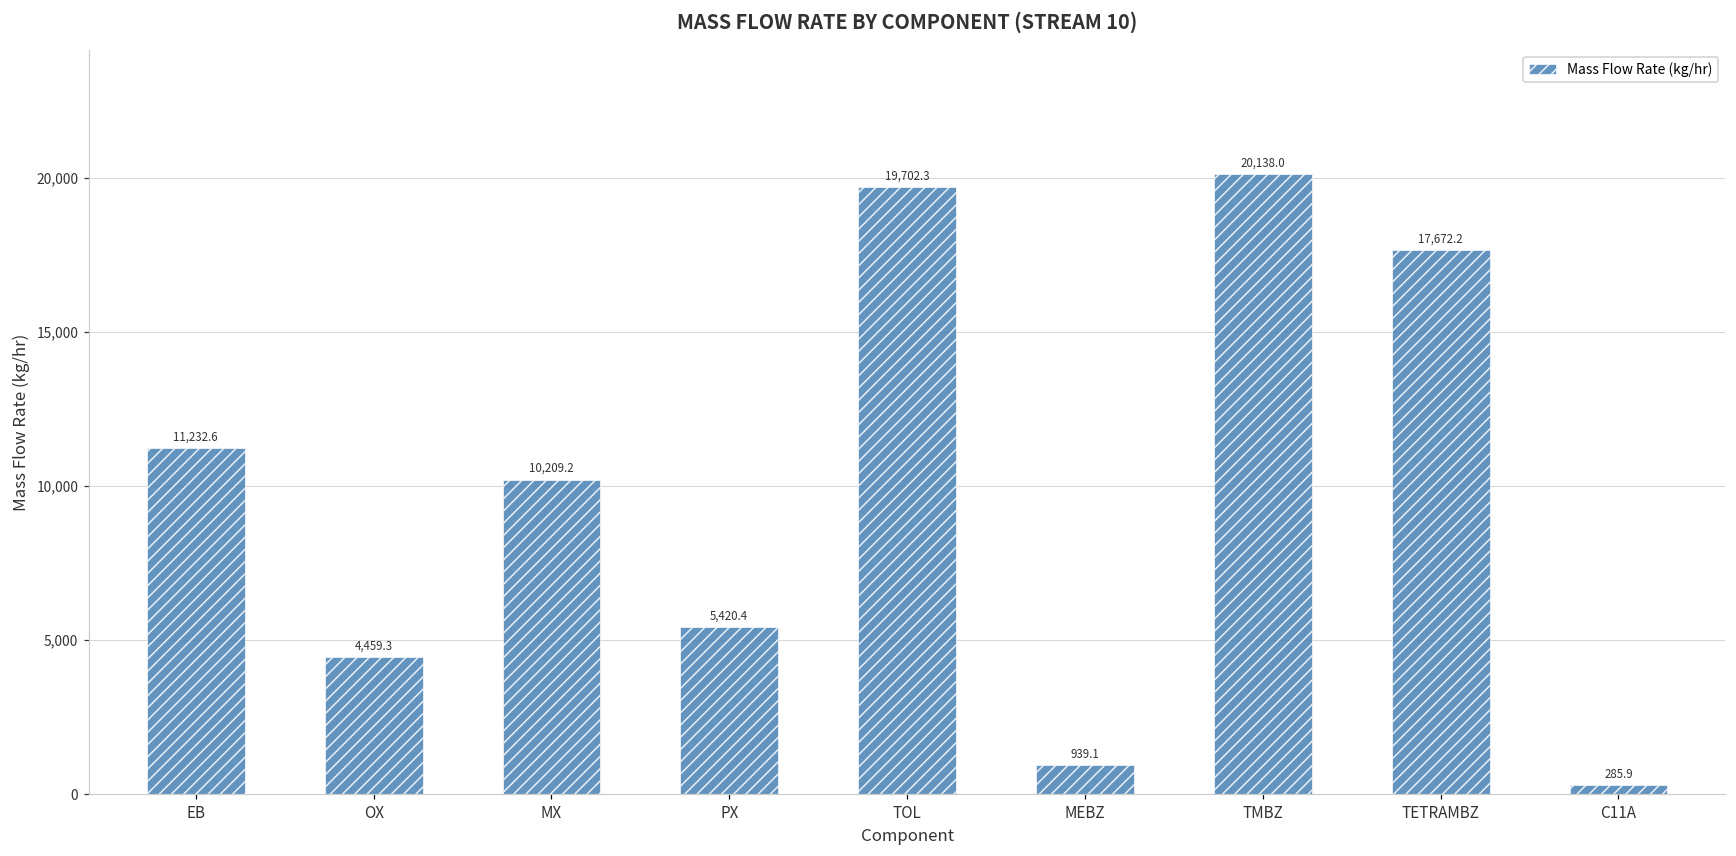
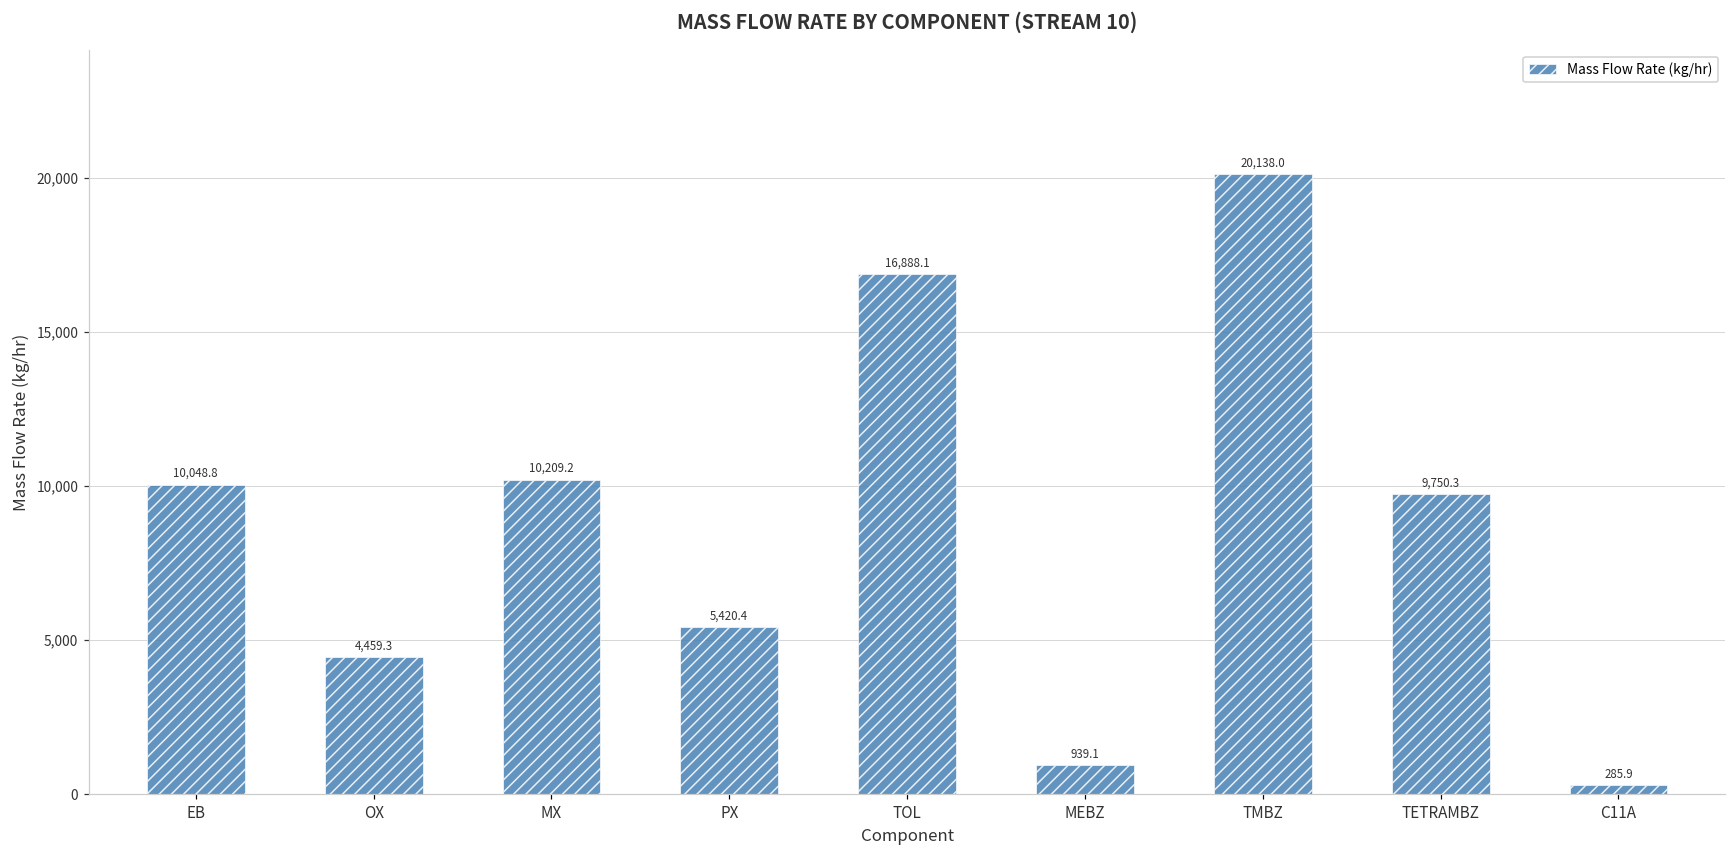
  {
-   "EB": "11,232.6",
+   "EB": "10,048.8",
    "OX": "4,459.3",
    "MX": "10,209.2",
    "PX": "5,420.4",
-   "TOL": "19,702.3",
+   "TOL": "16,888.1",
    "MEBZ": "939.1",
    "TMBZ": "20,138.0",
-   "TETRAMBZ": "17,672.2",
+   "TETRAMBZ": "9,750.3",
    "C11A": "285.9"
  }
